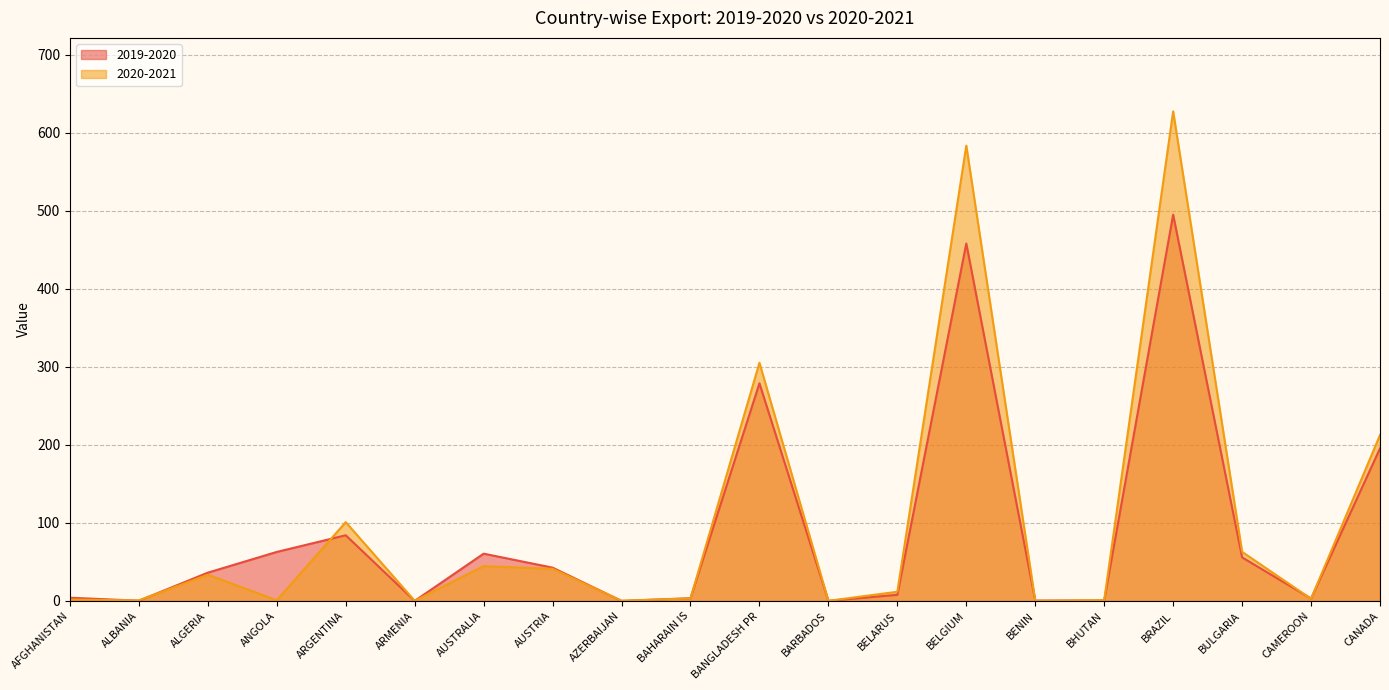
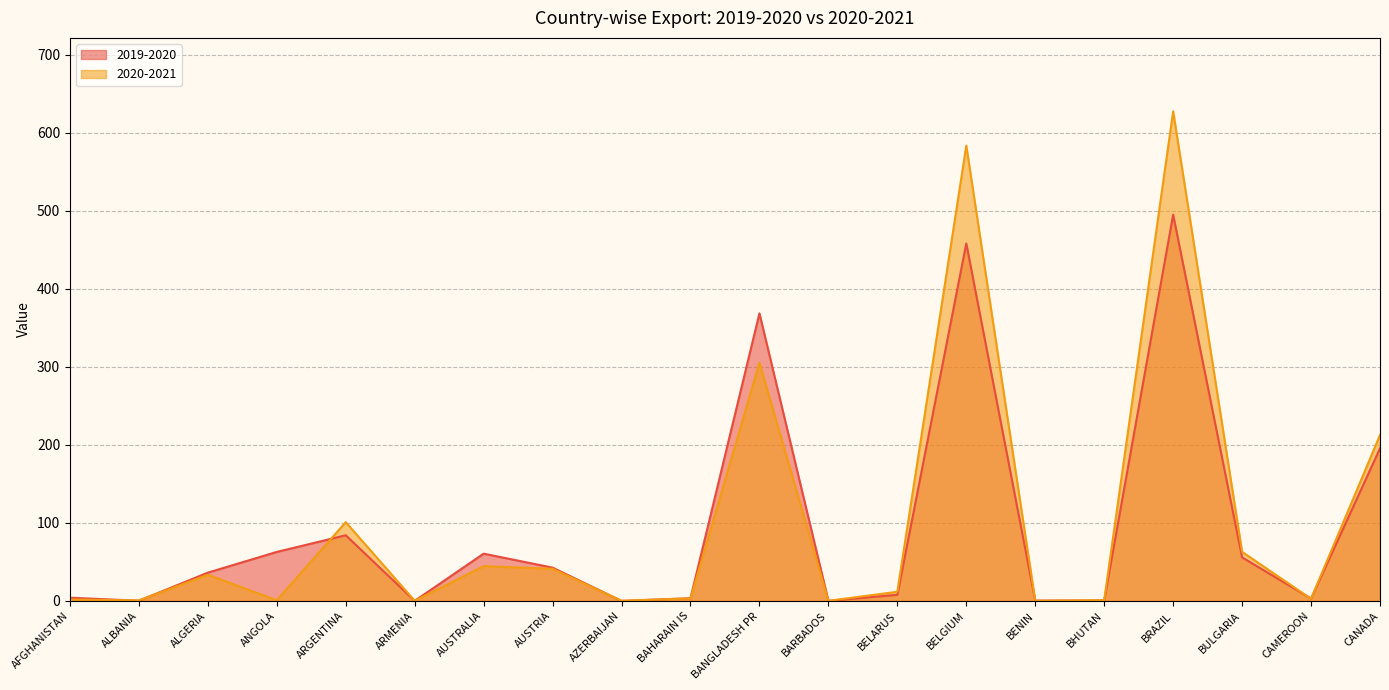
  {
    "2019-2020": {
      "ANGOLA": 60,
      "ARGENTINA": 80,
      "AUSTRALIA": 60,
-     "BANGLADESH PR": 280,
+     "BANGLADESH PR": 370,
      "BELARUS": 10,
      "BELGIUM": 460,
      "BRAZIL": 490,
      "BULGARIA": 60,
      "CANADA": 200
    },
    "2020-2021": {
      "ANGOLA": 0,
      "ARGENTINA": 100,
      "AUSTRALIA": 40,
      "BANGLADESH PR": 310,
      "BELARUS": 10,
      "BELGIUM": 580,
      "BRAZIL": 630,
      "BULGARIA": 60,
      "CANADA": 210
    }
  }
